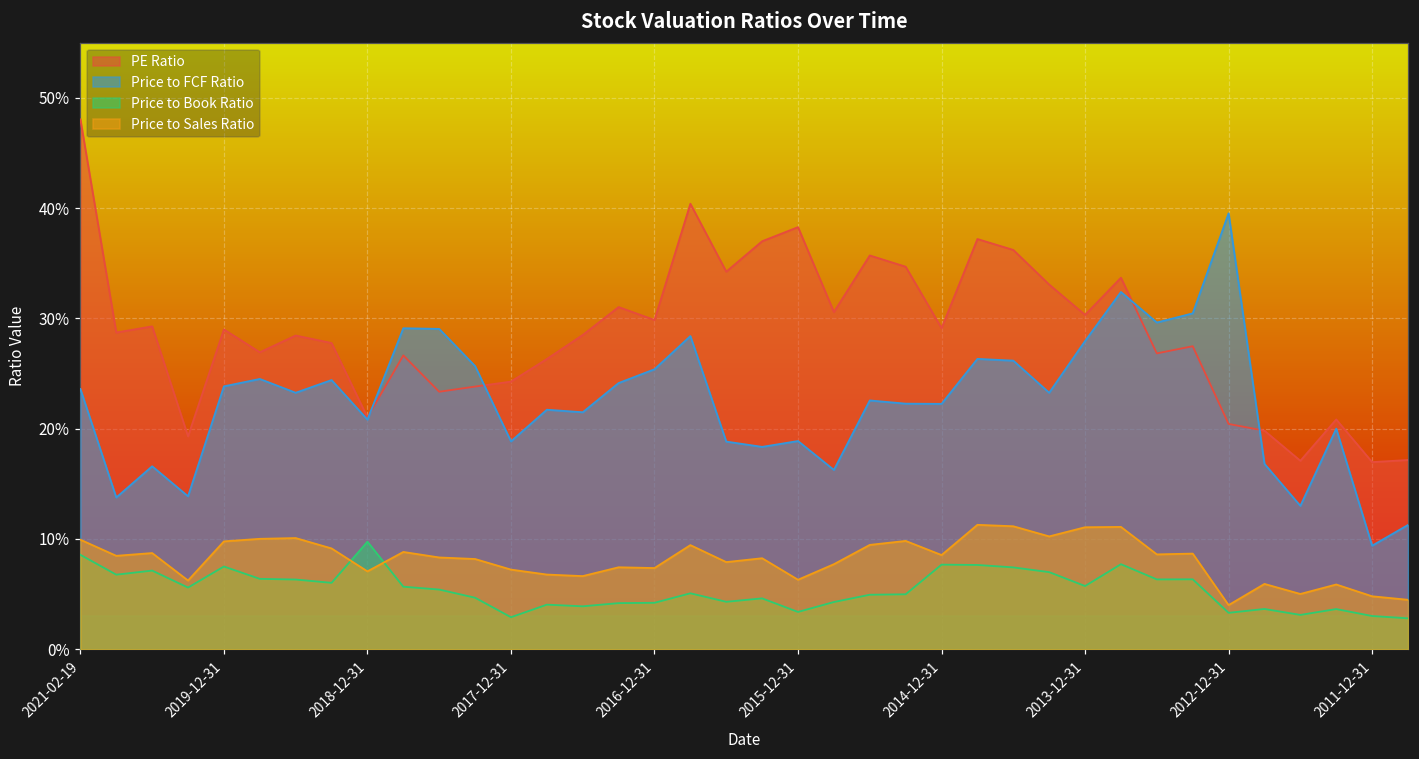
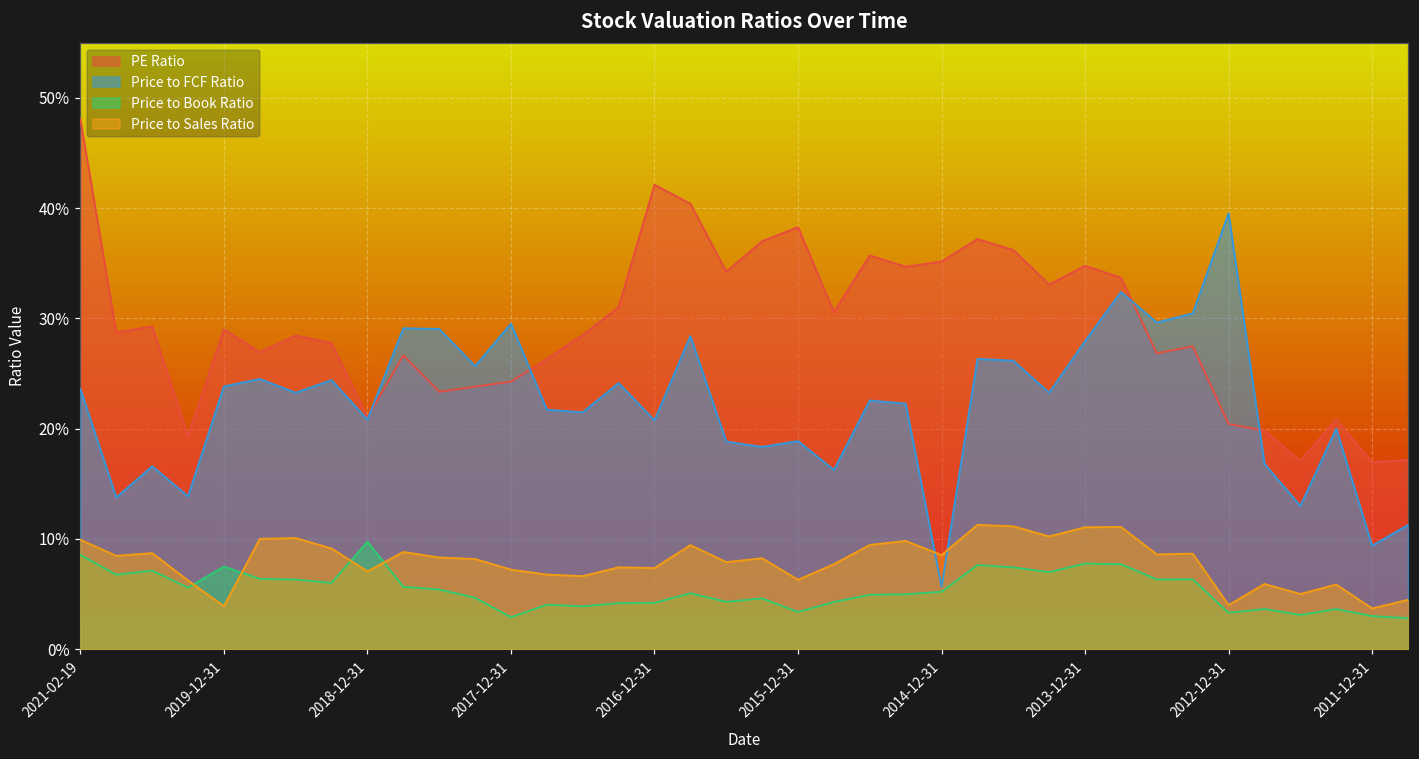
  {
    "PE Ratio": {
      "2021-02-19": "48.1%",
      "2019-12-31": "29.0%",
      "2017-12-31": "24.3%",
-     "2016-12-31": "29.9%",
+     "2016-12-31": "42.1%",
      "2015-12-31": "38.3%",
-     "2014-12-31": "29.1%",
-     "2013-12-31": "30.3%",
+     "2014-12-31": "35.2%",
+     "2013-12-31": "34.8%",
      "2012-12-31": "20.4%",
      "2011-12-31": "17.0%"
    },
    "Price to FCF Ratio": {
      "2021-02-19": "23.6%",
      "2019-12-31": "23.8%",
-     "2017-12-31": "18.9%",
-     "2016-12-31": "25.4%",
+     "2017-12-31": "29.5%",
+     "2016-12-31": "20.8%",
      "2015-12-31": "18.9%",
-     "2014-12-31": "22.3%",
+     "2014-12-31": "5.7%",
      "2013-12-31": "28.0%",
      "2012-12-31": "39.5%",
      "2011-12-31": "9.4%"
    },
    "Price to Book Ratio": {
      "2021-02-19": "8.6%",
      "2019-12-31": "7.5%",
      "2018-12-31": "9.8%",
      "2016-12-31": "4.2%",
      "2015-12-31": "3.4%",
-     "2014-12-31": "7.7%",
-     "2013-12-31": "5.7%",
+     "2014-12-31": "5.2%",
+     "2013-12-31": "7.8%",
      "2012-12-31": "3.3%",
      "2011-12-31": "3.0%"
    },
    "Price to Sales Ratio": {
      "2021-02-19": "9.9%",
-     "2019-12-31": "9.8%",
+     "2019-12-31": "3.9%",
      "2018-12-31": "7.1%",
      "2017-12-31": "7.2%",
      "2016-12-31": "7.4%",
      "2015-12-31": "6.3%",
      "2014-12-31": "8.5%",
      "2013-12-31": "11.1%",
      "2012-12-31": "4.0%",
-     "2011-12-31": "4.8%"
+     "2011-12-31": "3.7%"
    }
  }
